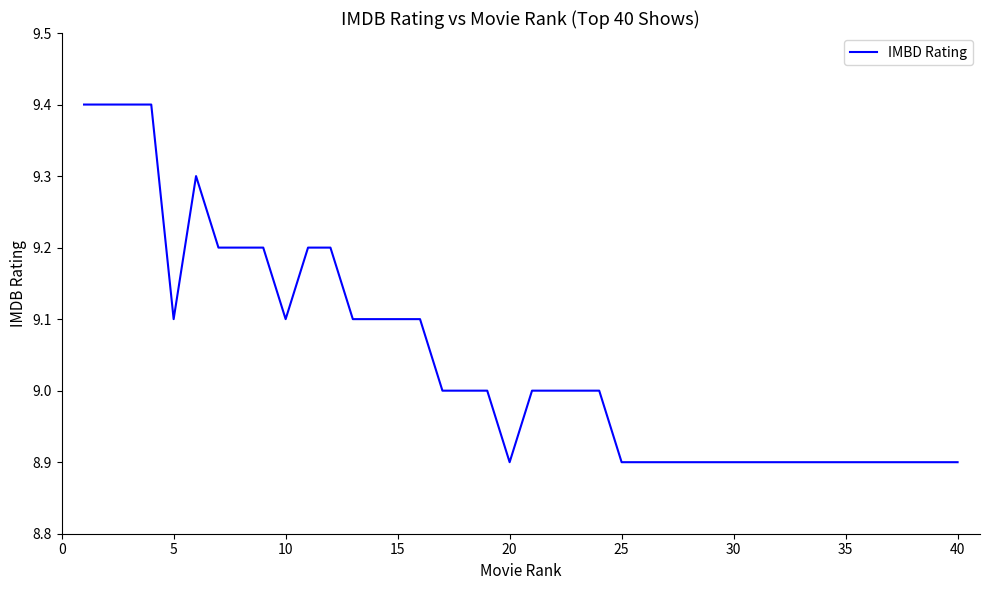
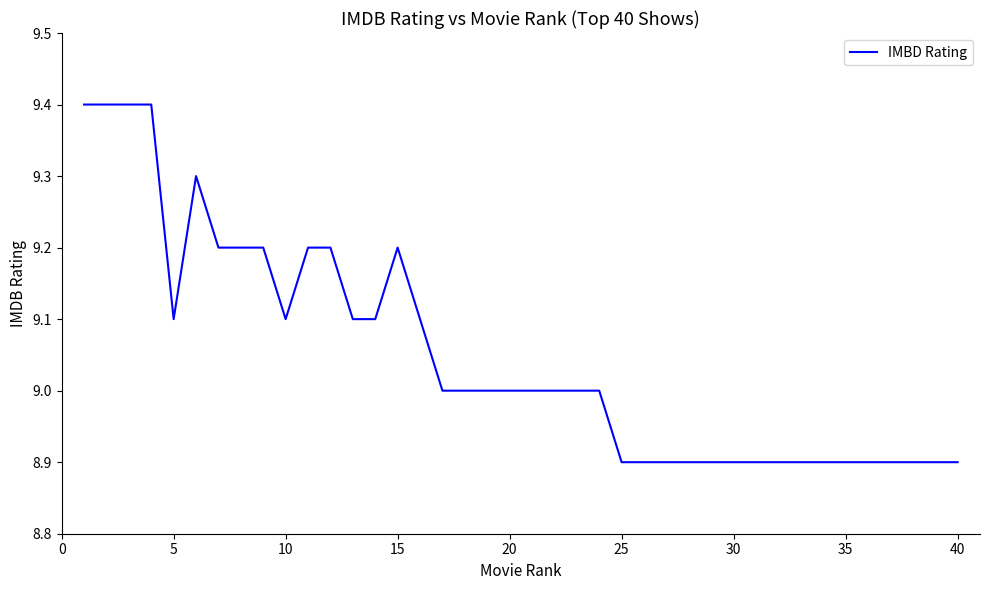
  {
    "5": 9.1,
    "10": 9.1,
-   "15": 9.1,
-   "20": 8.9,
+   "15": 9.2,
+   "20": 9.0,
    "25": 8.9,
    "30": 8.9,
    "35": 8.9,
    "40": 8.9
  }
